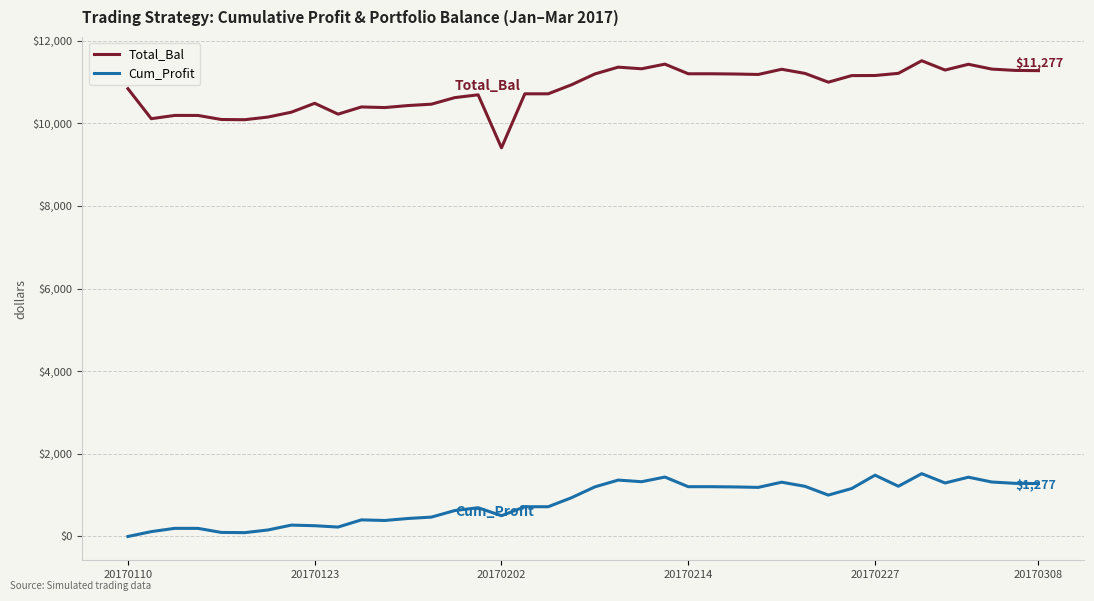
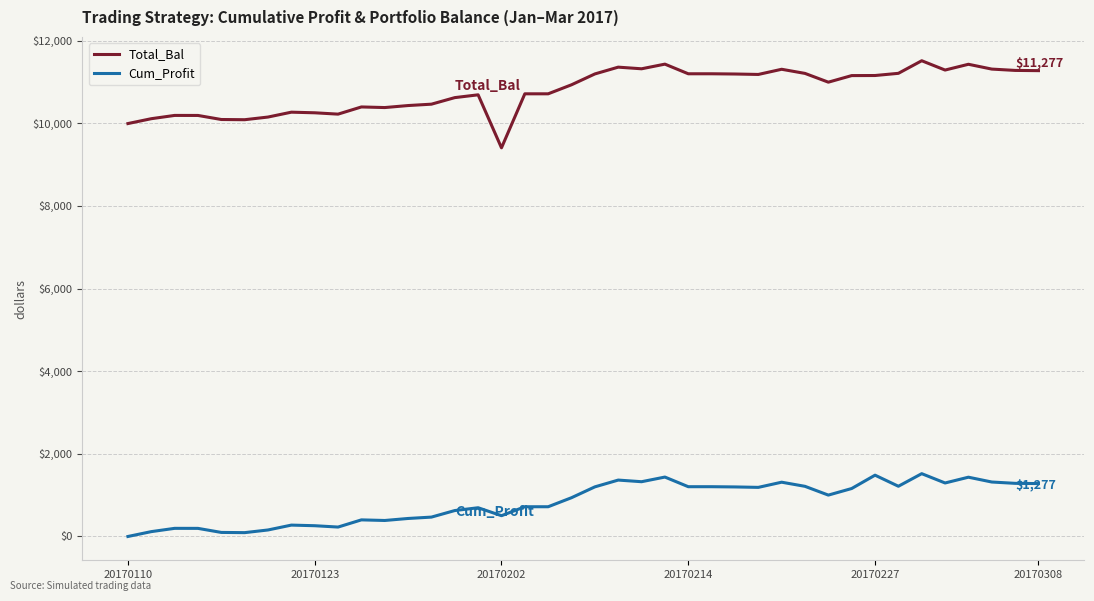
  {
    "Total_Bal": {
-     "20170110": "$10,800",
-     "20170123": "$10,500",
+     "20170110": "$10,000",
+     "20170123": "$10,300",
      "20170202": "$9,400",
      "20170214": "$11,200",
      "20170227": "$11,200"
    },
    "Cum_Profit": {
      "20170110": "$0",
      "20170123": "$300",
      "20170202": "$500",
      "20170214": "$1,200",
      "20170227": "$1,500"
    }
  }
